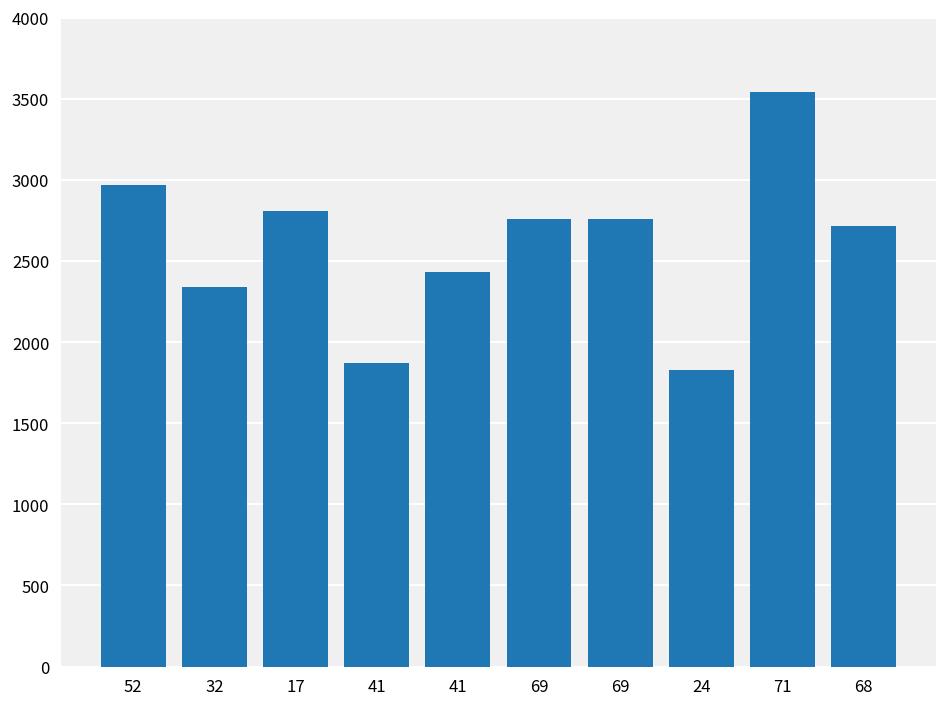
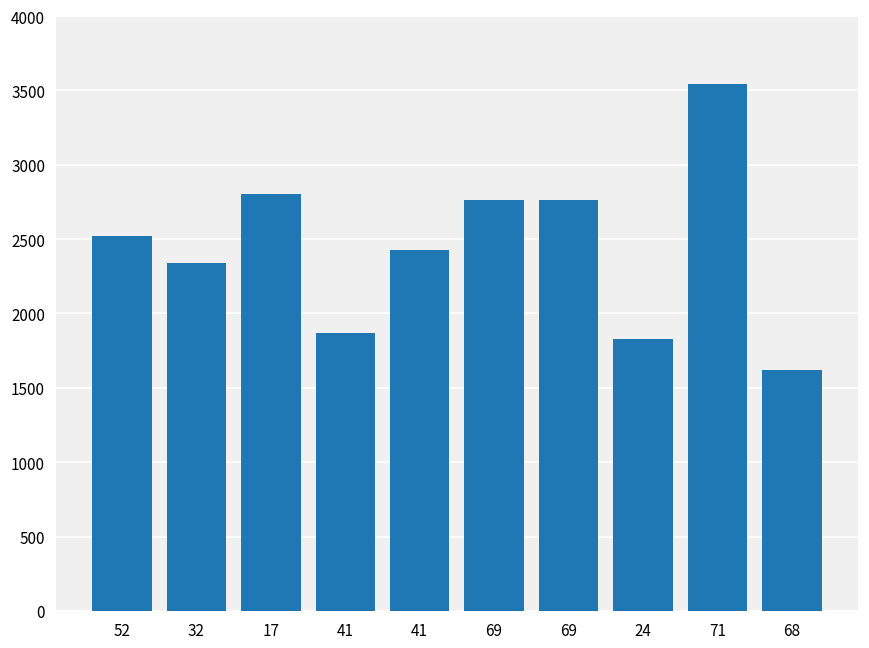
  {
-   "52": 2970,
+   "52": 2520,
    "32": 2340,
    "17": 2810,
    "24": 1830,
    "71": 3540,
-   "68": 2710
+   "68": 1620
  }
